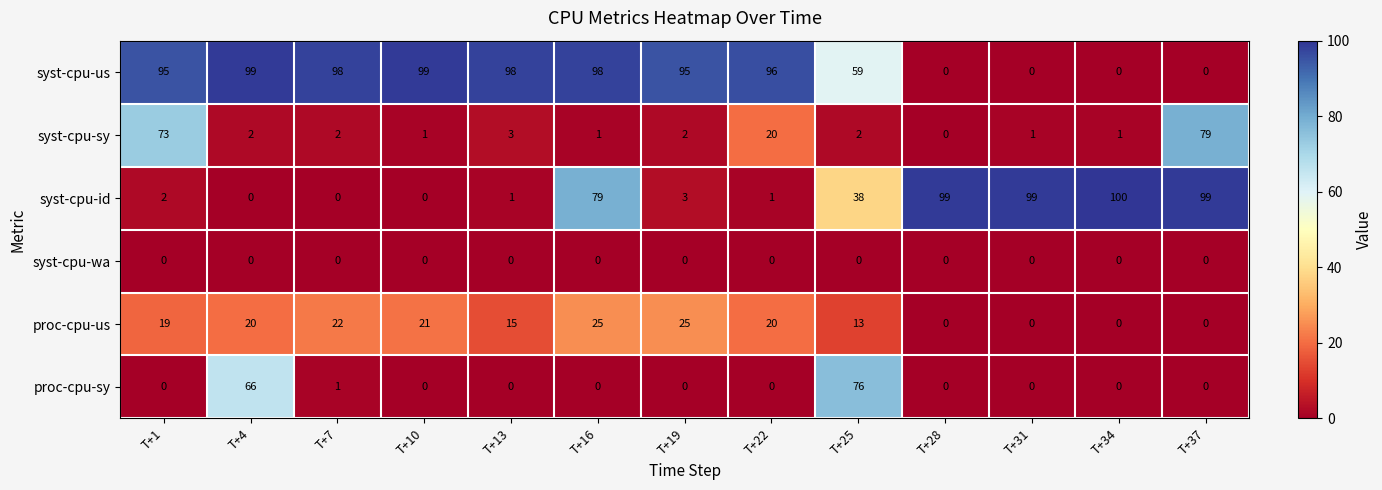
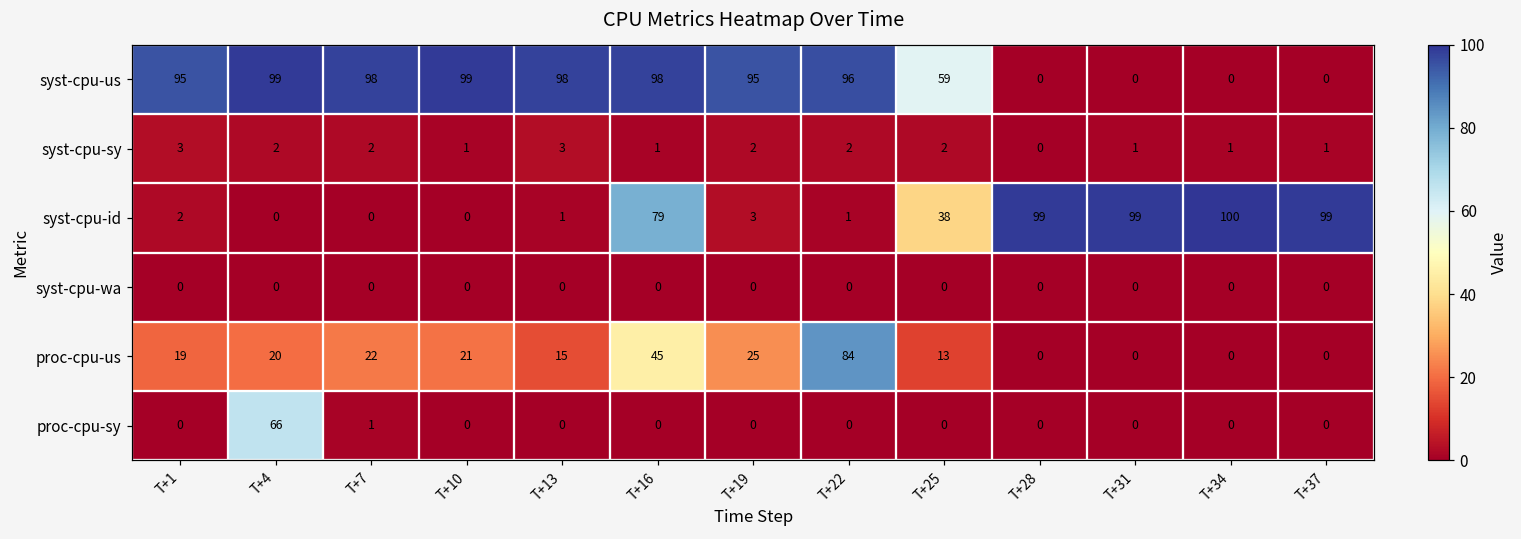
  {
    "syst-cpu-us": {
      "T+1": 95,
      "T+4": 99,
      "T+7": 98,
      "T+10": 99,
      "T+13": 98,
      "T+16": 98,
      "T+19": 95,
      "T+22": 96,
      "T+25": 59,
      "T+28": 0,
      "T+31": 0,
      "T+34": 0,
      "T+37": 0
    },
    "syst-cpu-sy": {
-     "T+1": 73,
+     "T+1": 3,
      "T+4": 2,
      "T+7": 2,
      "T+10": 1,
      "T+13": 3,
      "T+16": 1,
      "T+19": 2,
-     "T+22": 20,
+     "T+22": 2,
      "T+25": 2,
      "T+28": 0,
      "T+31": 1,
      "T+34": 1,
-     "T+37": 79
+     "T+37": 1
    },
    "syst-cpu-id": {
      "T+1": 2,
      "T+4": 0,
      "T+7": 0,
      "T+10": 0,
      "T+13": 1,
      "T+16": 79,
      "T+19": 3,
      "T+22": 1,
      "T+25": 38,
      "T+28": 99,
      "T+31": 99,
      "T+34": 100,
      "T+37": 99
    },
    "syst-cpu-wa": {
      "T+1": 0,
      "T+4": 0,
      "T+7": 0,
      "T+10": 0,
      "T+13": 0,
      "T+16": 0,
      "T+19": 0,
      "T+22": 0,
      "T+25": 0,
      "T+28": 0,
      "T+31": 0,
      "T+34": 0,
      "T+37": 0
    },
    "proc-cpu-us": {
      "T+1": 19,
      "T+4": 20,
      "T+7": 22,
      "T+10": 21,
      "T+13": 15,
-     "T+16": 25,
+     "T+16": 45,
      "T+19": 25,
-     "T+22": 20,
+     "T+22": 84,
      "T+25": 13,
      "T+28": 0,
      "T+31": 0,
      "T+34": 0,
      "T+37": 0
    },
    "proc-cpu-sy": {
      "T+1": 0,
      "T+4": 66,
      "T+7": 1,
      "T+10": 0,
      "T+13": 0,
      "T+16": 0,
      "T+19": 0,
      "T+22": 0,
-     "T+25": 76,
+     "T+25": 0,
      "T+28": 0,
      "T+31": 0,
      "T+34": 0,
      "T+37": 0
    }
  }
